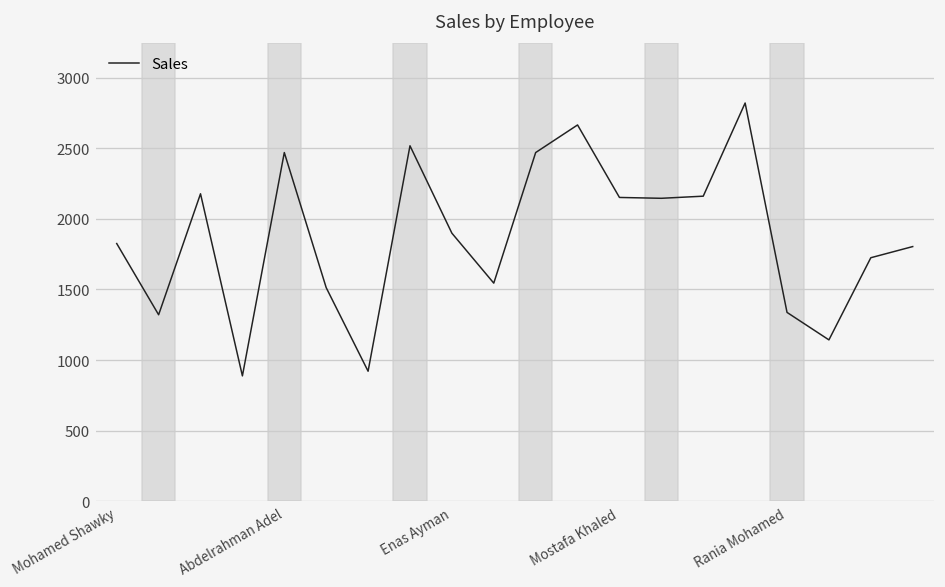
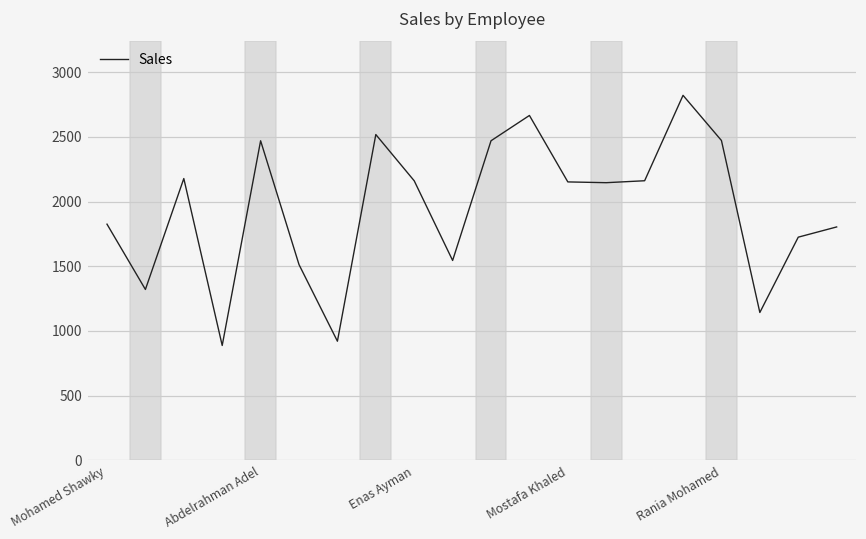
  {
    "Mohamed Shawky": 1830,
    "Abdelrahman Adel": 2470,
-   "Enas Ayman": 1900,
+   "Enas Ayman": 2160,
    "Mostafa Khaled": 2150,
-   "Rania Mohamed": 1340
+   "Rania Mohamed": 2470
  }
